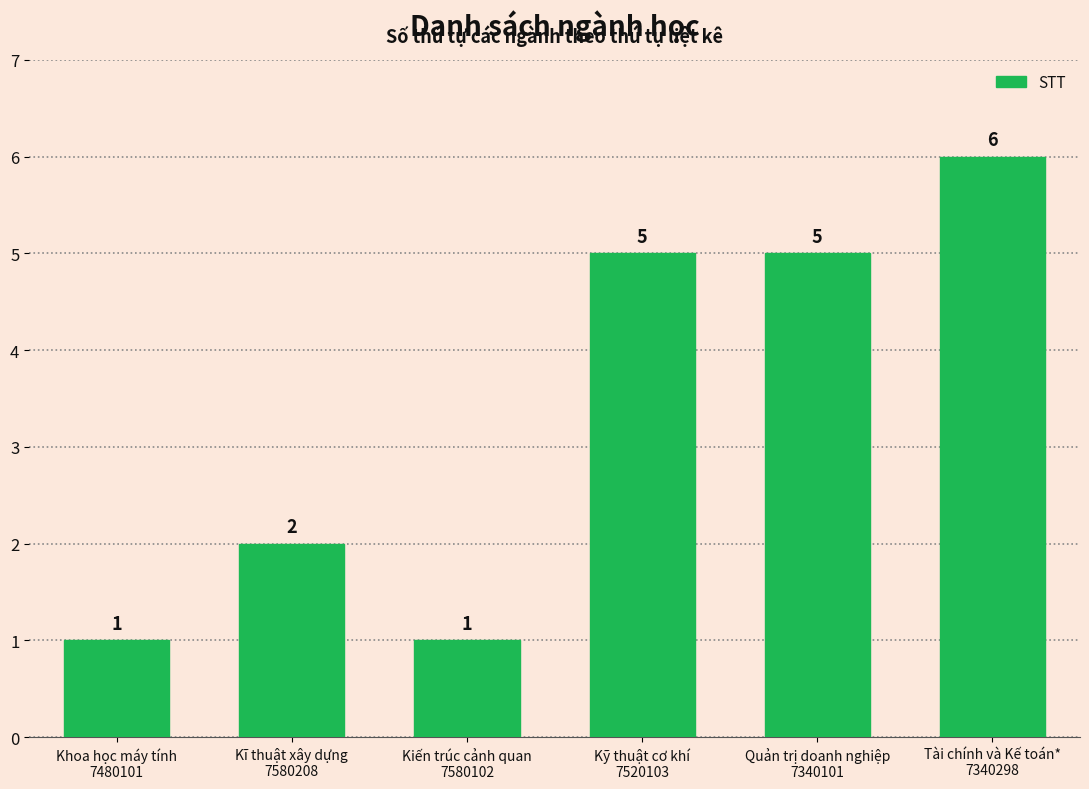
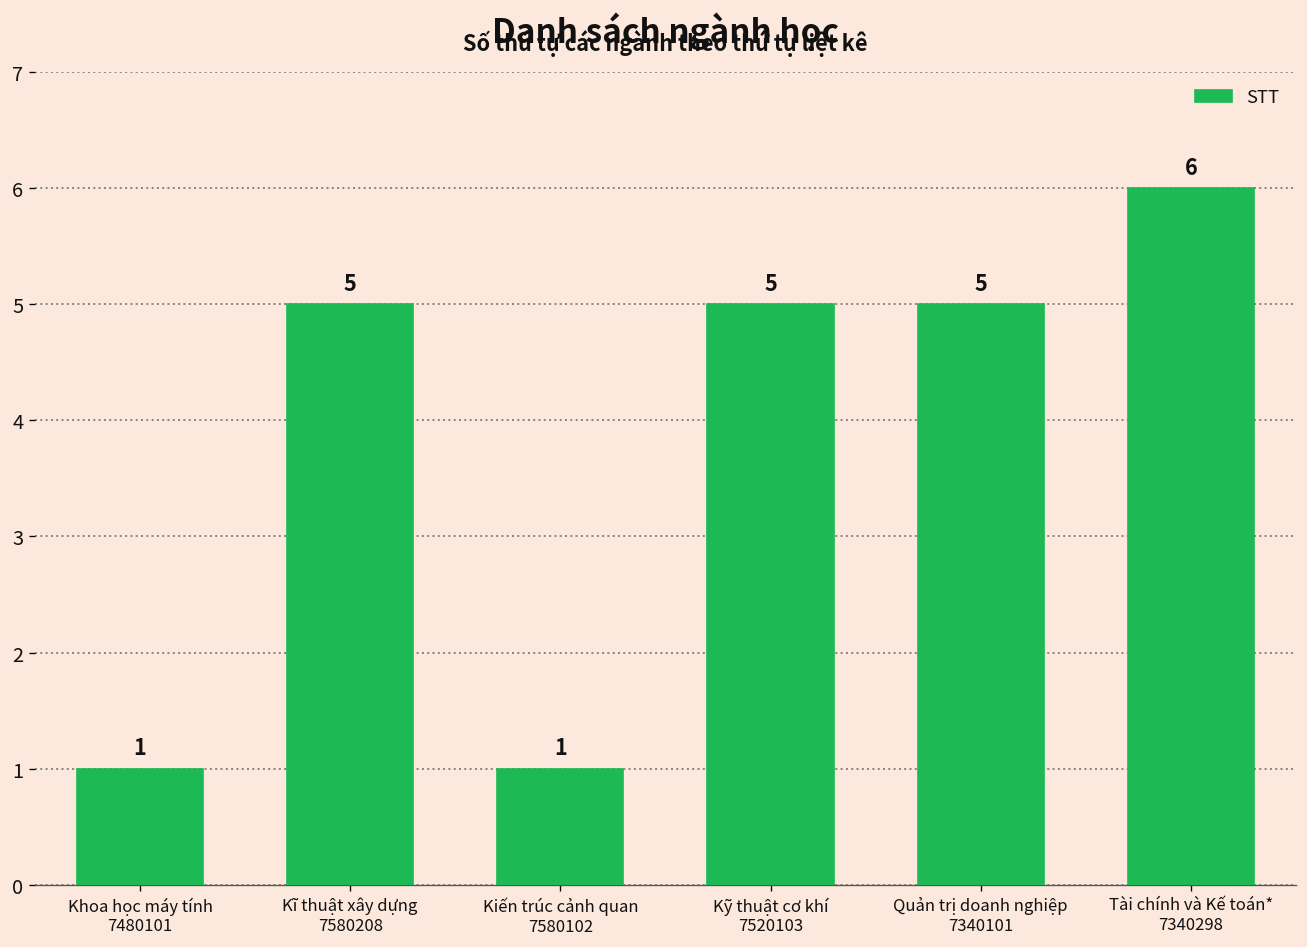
  {
    "Khoa học máy tính 7480101": 1,
-   "Kĩ thuật xây dựng 7580208": 2,
+   "Kĩ thuật xây dựng 7580208": 5,
    "Kiến trúc cảnh quan 7580102": 1,
    "Kỹ thuật cơ khí 7520103": 5,
    "Quản trị doanh nghiệp 7340101": 5,
    "Tài chính và Kế toán* 7340298": 6
  }
